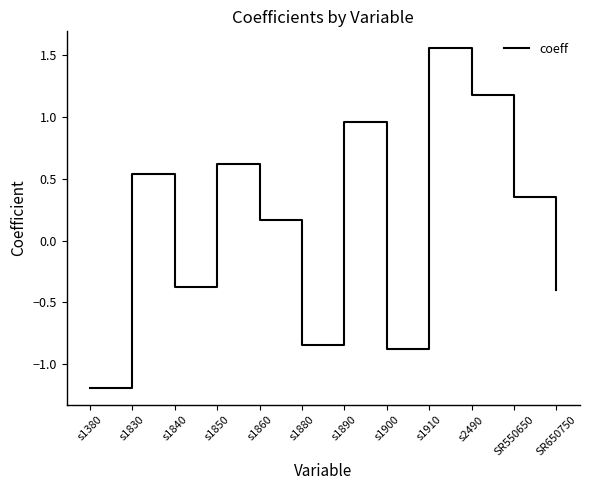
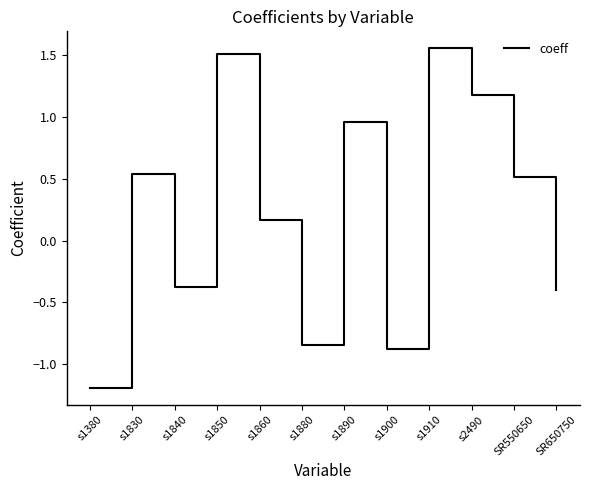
  {
    "s1380": -1.19,
    "s1830": 0.54,
    "s1840": -0.38,
-   "s1850": 0.62,
+   "s1850": 1.51,
    "s1860": 0.16,
    "s1880": -0.84,
    "s1890": 0.96,
    "s1900": -0.88,
    "s1910": 1.55,
    "s2490": 1.18,
-   "SR550650": 0.35,
+   "SR550650": 0.51,
    "SR650750": -0.40
  }
